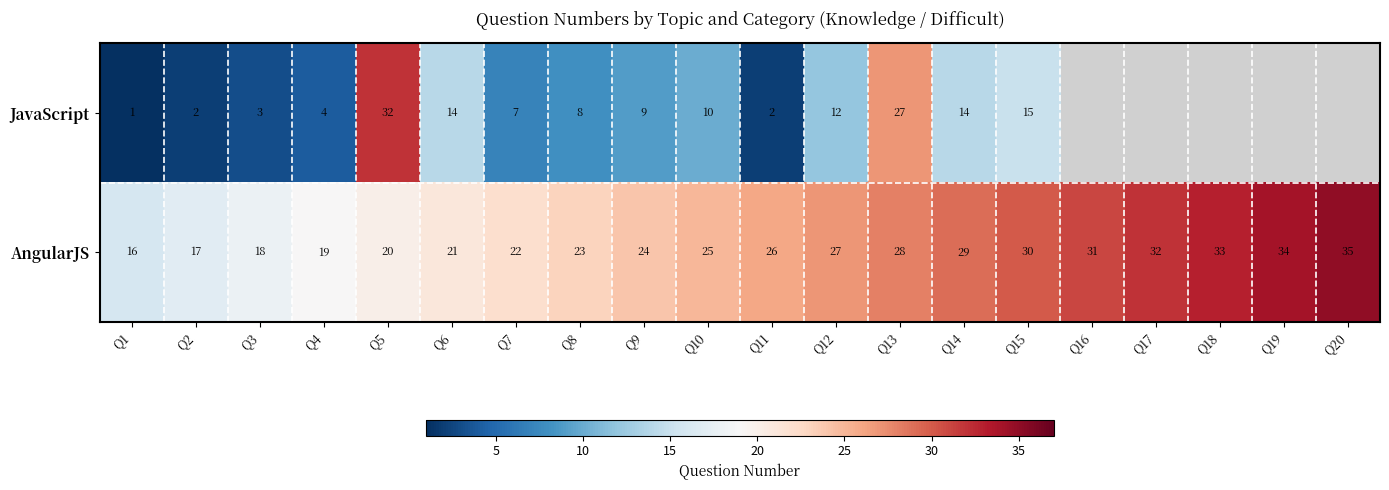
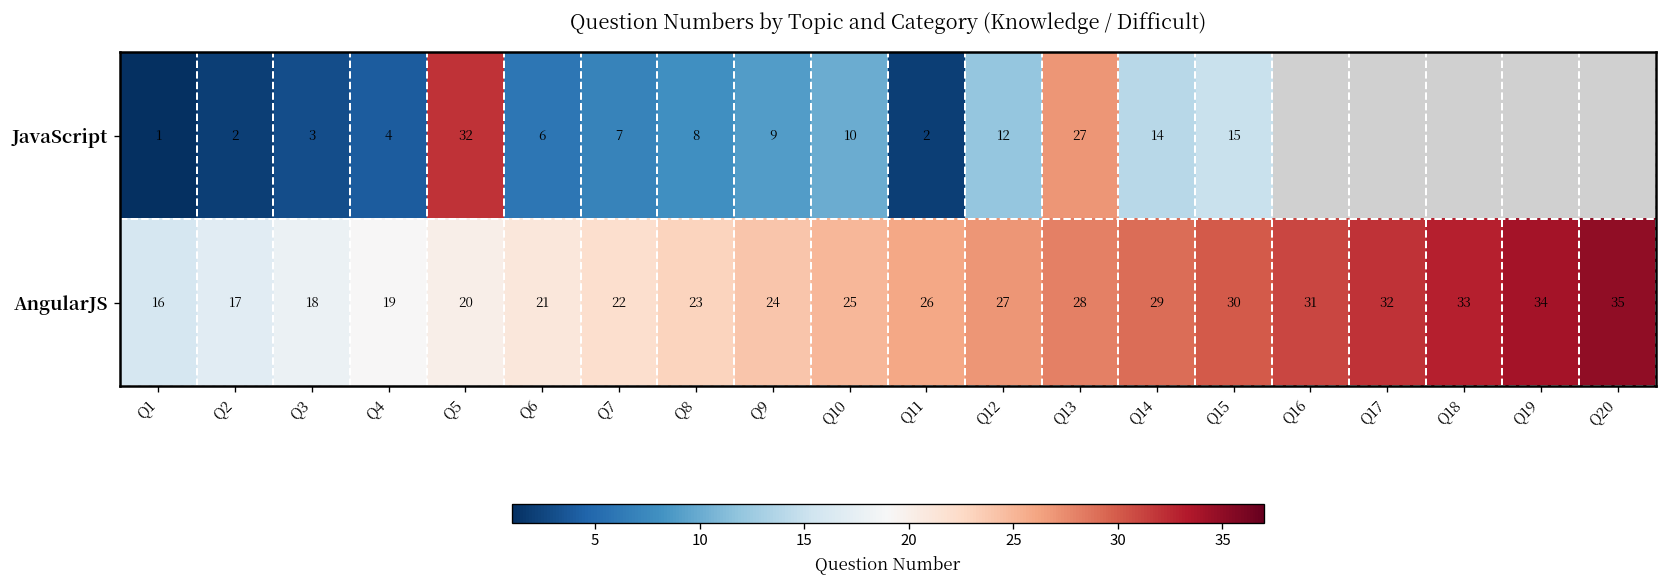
  {
    "JavaScript": {
      "Q1": 1,
      "Q2": 2,
      "Q3": 3,
      "Q4": 4,
      "Q5": 32,
-     "Q6": 14,
+     "Q6": 6,
      "Q7": 7,
      "Q8": 8,
      "Q9": 9,
      "Q10": 10,
      "Q11": 2,
      "Q12": 12,
      "Q13": 27,
      "Q14": 14,
      "Q15": 15
    },
    "AngularJS": {
      "Q1": 16,
      "Q2": 17,
      "Q3": 18,
      "Q4": 19,
      "Q5": 20,
      "Q6": 21,
      "Q7": 22,
      "Q8": 23,
      "Q9": 24,
      "Q10": 25,
      "Q11": 26,
      "Q12": 27,
      "Q13": 28,
      "Q14": 29,
      "Q15": 30,
      "Q16": 31,
      "Q17": 32,
      "Q18": 33,
      "Q19": 34,
      "Q20": 35
    }
  }
